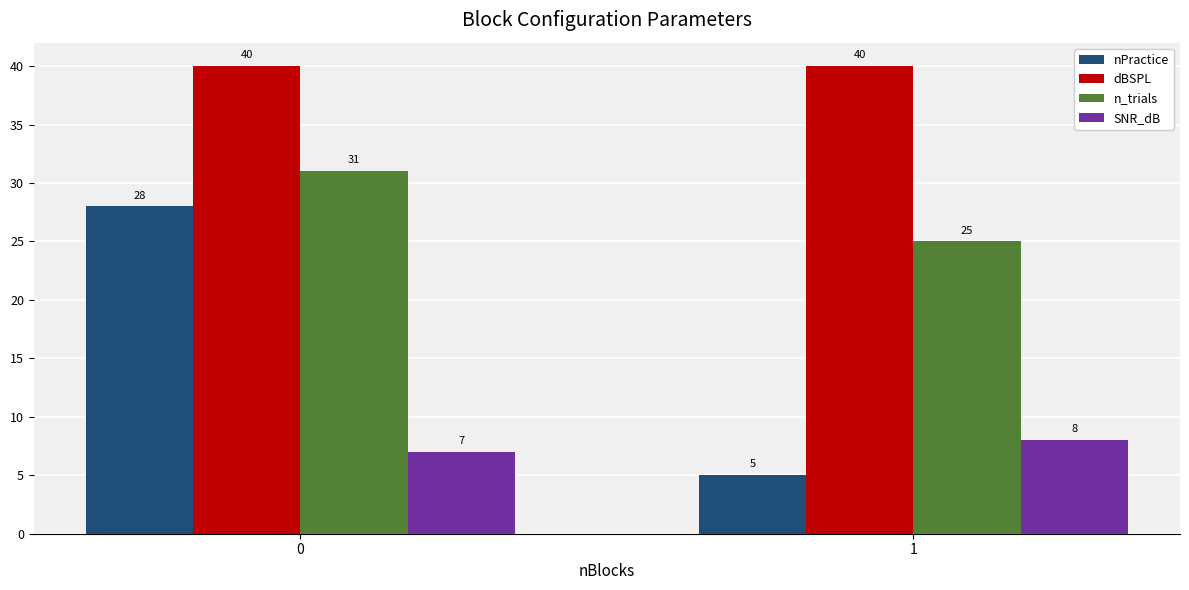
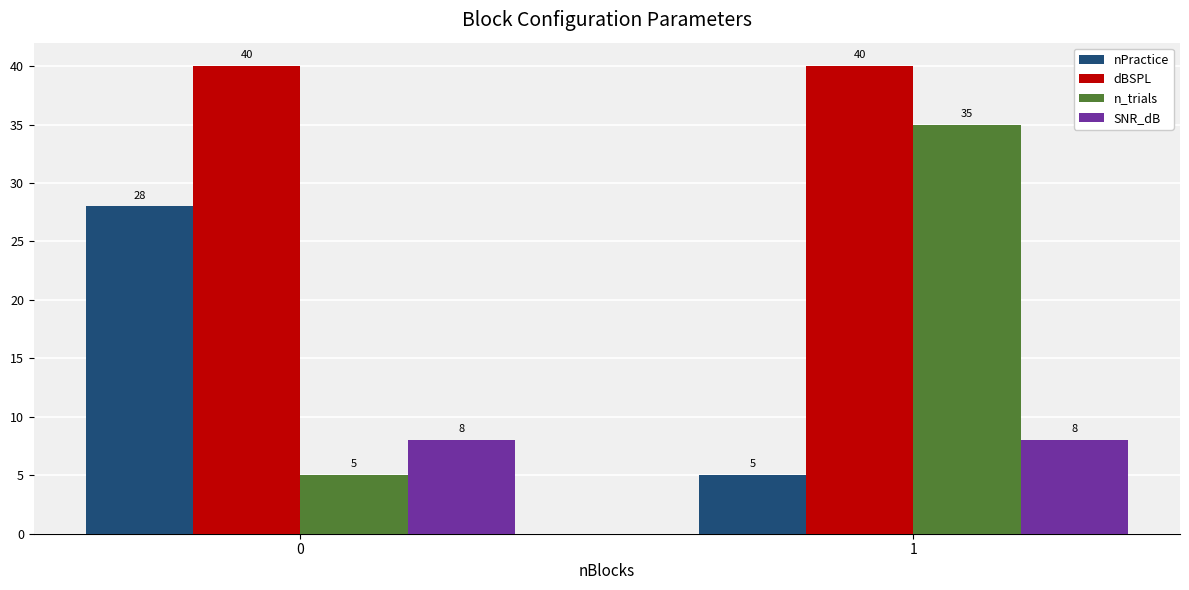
  {
    "nPractice": {
      "0": 28,
      "1": 5
    },
    "dBSPL": {
      "0": 40,
      "1": 40
    },
    "n_trials": {
-     "0": 31,
-     "1": 25
+     "0": 5,
+     "1": 35
    },
    "SNR_dB": {
-     "0": 7,
+     "0": 8,
      "1": 8
    }
  }
